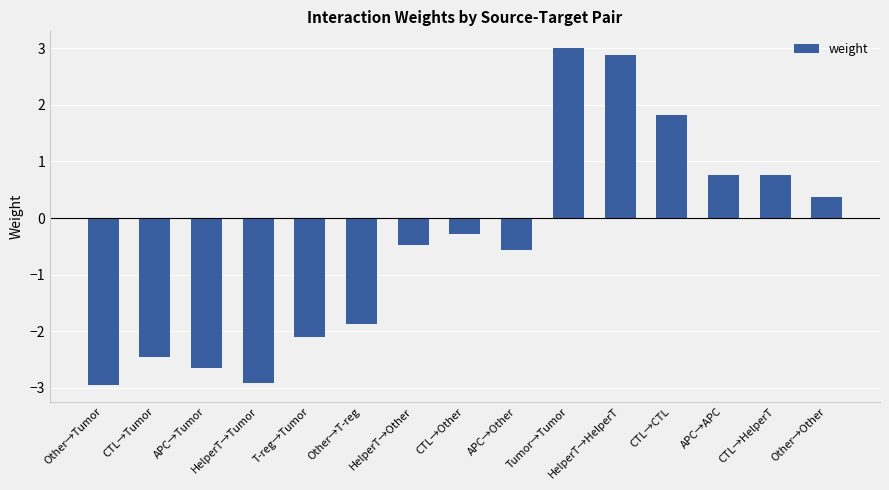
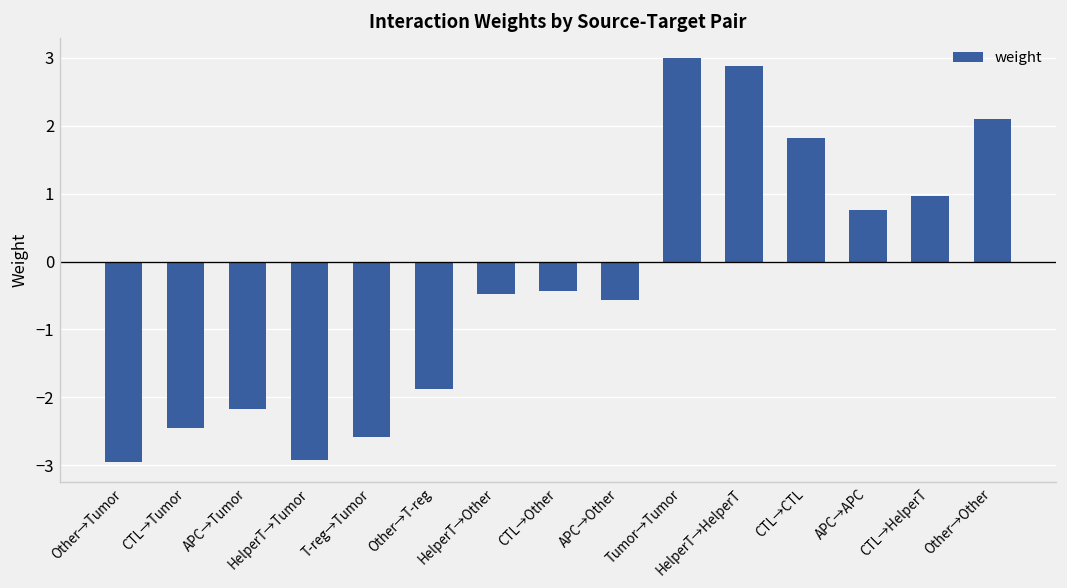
  {
    "Other→Tumor": -2.9,
    "CTL→Tumor": -2.4,
-   "APC→Tumor": -2.7,
+   "APC→Tumor": -2.2,
    "HelperT→Tumor": -2.9,
-   "T-reg→Tumor": -2.1,
+   "T-reg→Tumor": -2.6,
    "Other→T-reg": -1.9,
    "HelperT→Other": -0.5,
-   "CTL→Other": -0.3,
+   "CTL→Other": -0.4,
    "APC→Other": -0.6,
    "Tumor→Tumor": 3.0,
    "HelperT→HelperT": 2.9,
    "CTL→CTL": 1.8,
    "APC→APC": 0.8,
-   "CTL→HelperT": 0.8,
-   "Other→Other": 0.4
+   "CTL→HelperT": 1.0,
+   "Other→Other": 2.1
  }
